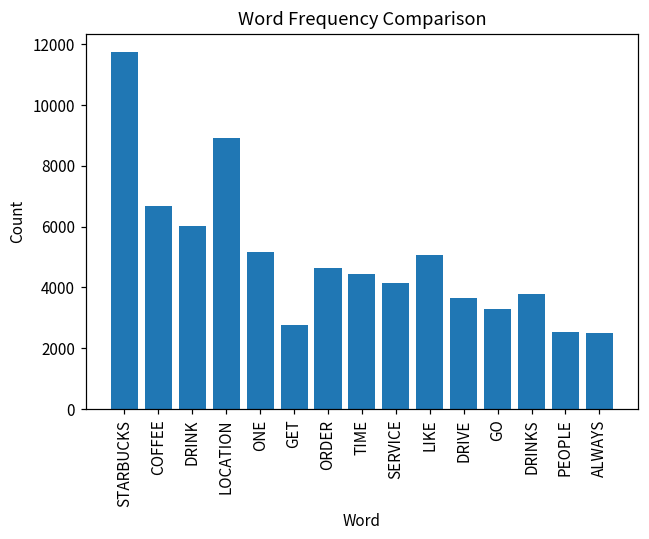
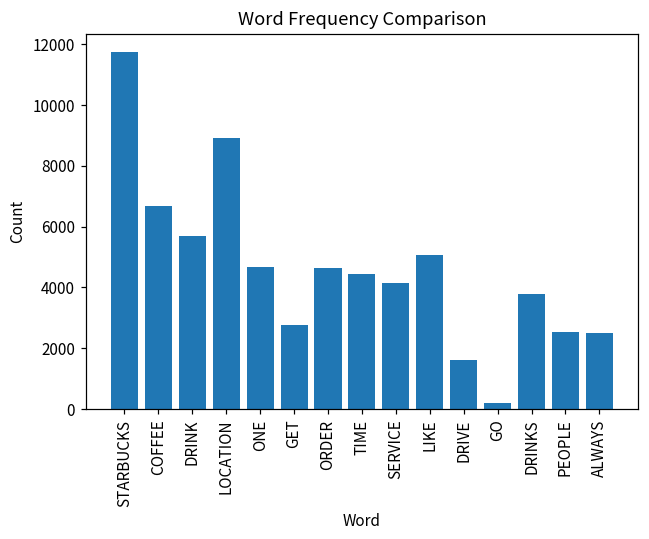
  {
    "STARBUCKS": 11700,
    "COFFEE": 6700,
-   "DRINK": 6000,
+   "DRINK": 5700,
    "LOCATION": 8900,
-   "ONE": 5200,
+   "ONE": 4700,
    "GET": 2800,
    "ORDER": 4600,
    "TIME": 4500,
    "SERVICE": 4200,
    "LIKE": 5100,
-   "DRIVE": 3700,
-   "GO": 3300,
+   "DRIVE": 1600,
+   "GO": 200,
    "DRINKS": 3800,
    "PEOPLE": 2600,
    "ALWAYS": 2500
  }
